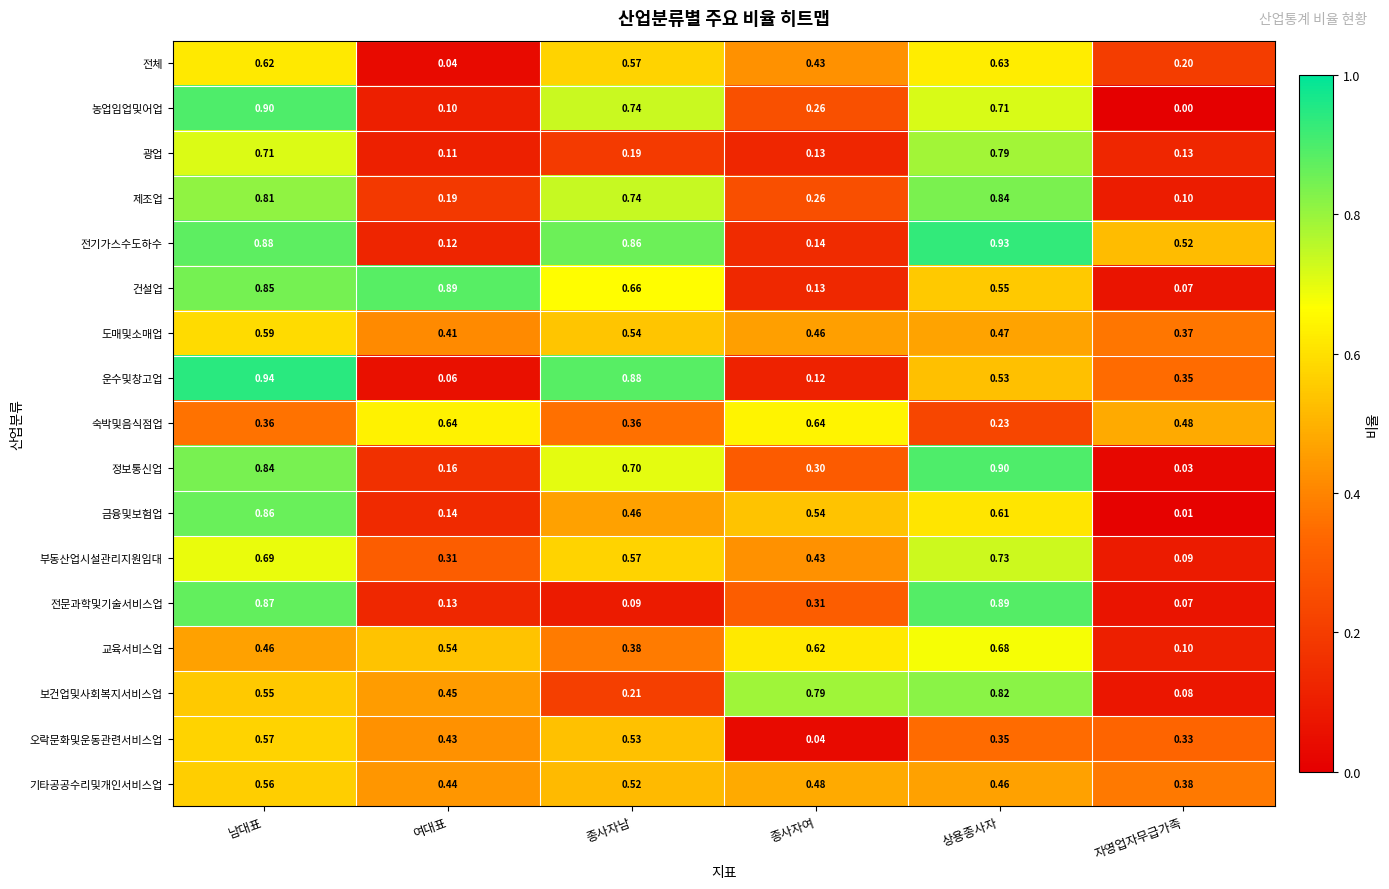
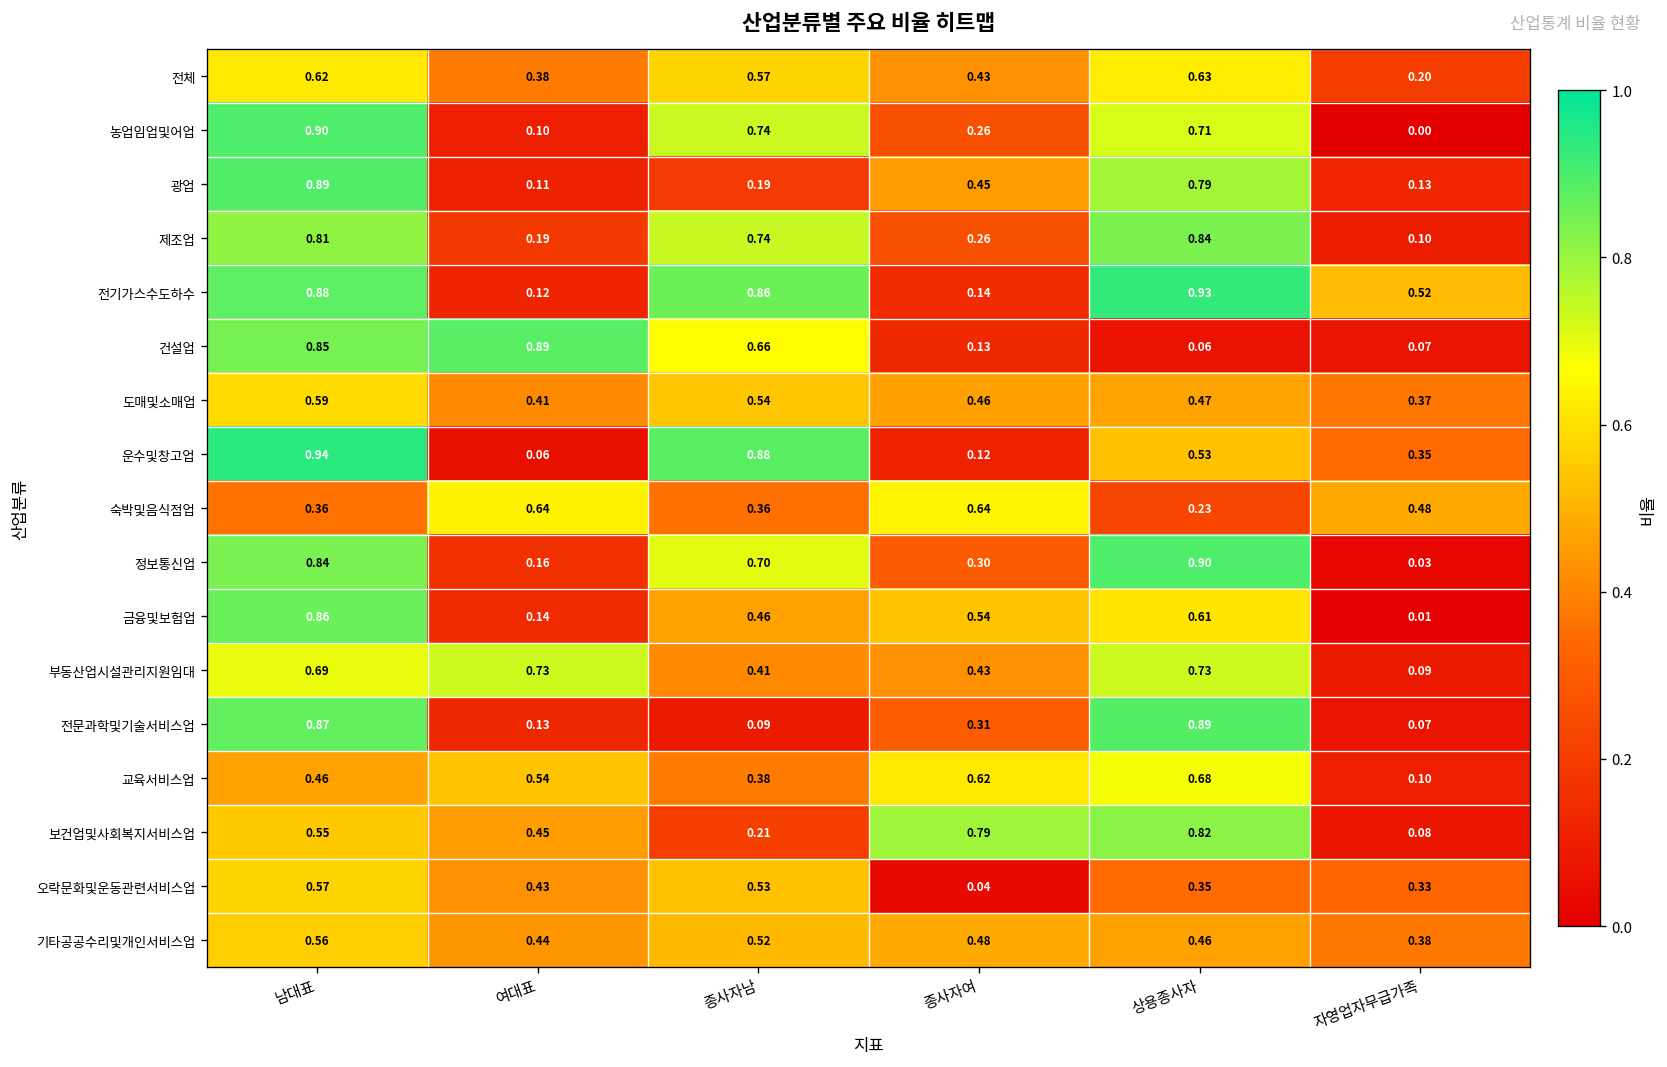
  {
    "전체": {
      "남대표": 0.62,
-     "여대표": 0.04,
+     "여대표": 0.38,
      "종사자남": 0.57,
      "종사자여": 0.43,
      "상용종사자": 0.63,
      "자영업자무급가족": 0.20
    },
    "농업임업및어업": {
      "남대표": 0.90,
      "여대표": 0.10,
      "종사자남": 0.74,
      "종사자여": 0.26,
      "상용종사자": 0.71,
      "자영업자무급가족": 0.00
    },
    "광업": {
-     "남대표": 0.71,
+     "남대표": 0.89,
      "여대표": 0.11,
      "종사자남": 0.19,
-     "종사자여": 0.13,
+     "종사자여": 0.45,
      "상용종사자": 0.79,
      "자영업자무급가족": 0.13
    },
    "제조업": {
      "남대표": 0.81,
      "여대표": 0.19,
      "종사자남": 0.74,
      "종사자여": 0.26,
      "상용종사자": 0.84,
      "자영업자무급가족": 0.10
    },
    "전기가스수도하수": {
      "남대표": 0.88,
      "여대표": 0.12,
      "종사자남": 0.86,
      "종사자여": 0.14,
      "상용종사자": 0.93,
      "자영업자무급가족": 0.52
    },
    "건설업": {
      "남대표": 0.85,
      "여대표": 0.89,
      "종사자남": 0.66,
      "종사자여": 0.13,
-     "상용종사자": 0.55,
+     "상용종사자": 0.06,
      "자영업자무급가족": 0.07
    },
    "도매및소매업": {
      "남대표": 0.59,
      "여대표": 0.41,
      "종사자남": 0.54,
      "종사자여": 0.46,
      "상용종사자": 0.47,
      "자영업자무급가족": 0.37
    },
    "운수및창고업": {
      "남대표": 0.94,
      "여대표": 0.06,
      "종사자남": 0.88,
      "종사자여": 0.12,
      "상용종사자": 0.53,
      "자영업자무급가족": 0.35
    },
    "숙박및음식점업": {
      "남대표": 0.36,
      "여대표": 0.64,
      "종사자남": 0.36,
      "종사자여": 0.64,
      "상용종사자": 0.23,
      "자영업자무급가족": 0.48
    },
    "정보통신업": {
      "남대표": 0.84,
      "여대표": 0.16,
      "종사자남": 0.70,
      "종사자여": 0.30,
      "상용종사자": 0.90,
      "자영업자무급가족": 0.03
    },
    "금융및보험업": {
      "남대표": 0.86,
      "여대표": 0.14,
      "종사자남": 0.46,
      "종사자여": 0.54,
      "상용종사자": 0.61,
      "자영업자무급가족": 0.01
    },
    "부동산업시설관리지원임대": {
      "남대표": 0.69,
-     "여대표": 0.31,
-     "종사자남": 0.57,
+     "여대표": 0.73,
+     "종사자남": 0.41,
      "종사자여": 0.43,
      "상용종사자": 0.73,
      "자영업자무급가족": 0.09
    },
    "전문과학및기술서비스업": {
      "남대표": 0.87,
      "여대표": 0.13,
      "종사자남": 0.09,
      "종사자여": 0.31,
      "상용종사자": 0.89,
      "자영업자무급가족": 0.07
    },
    "교육서비스업": {
      "남대표": 0.46,
      "여대표": 0.54,
      "종사자남": 0.38,
      "종사자여": 0.62,
      "상용종사자": 0.68,
      "자영업자무급가족": 0.10
    },
    "보건업및사회복지서비스업": {
      "남대표": 0.55,
      "여대표": 0.45,
      "종사자남": 0.21,
      "종사자여": 0.79,
      "상용종사자": 0.82,
      "자영업자무급가족": 0.08
    },
    "오락문화및운동관련서비스업": {
      "남대표": 0.57,
      "여대표": 0.43,
      "종사자남": 0.53,
      "종사자여": 0.04,
      "상용종사자": 0.35,
      "자영업자무급가족": 0.33
    },
    "기타공공수리및개인서비스업": {
      "남대표": 0.56,
      "여대표": 0.44,
      "종사자남": 0.52,
      "종사자여": 0.48,
      "상용종사자": 0.46,
      "자영업자무급가족": 0.38
    }
  }
